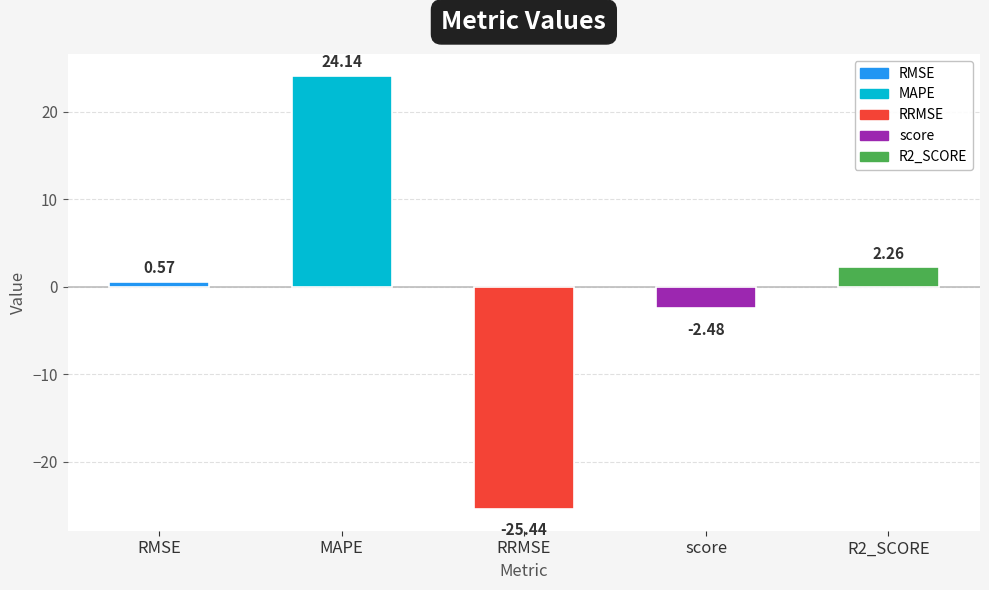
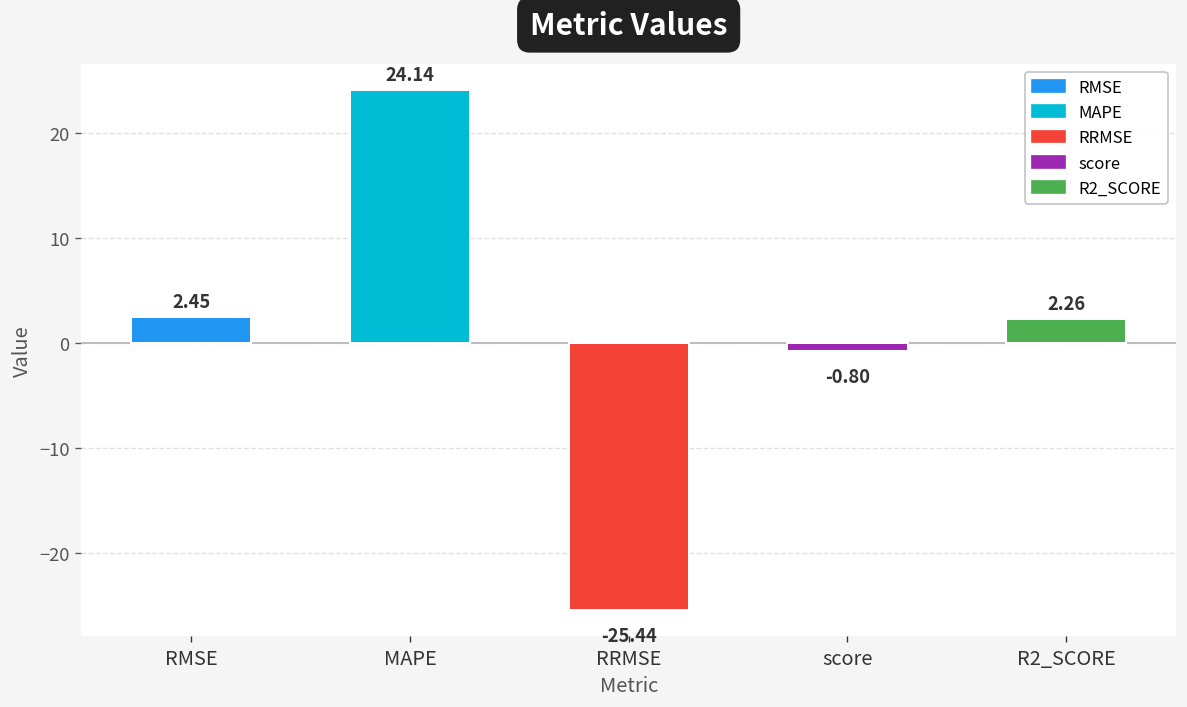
  {
-   "RMSE": 0.57,
+   "RMSE": 2.45,
    "MAPE": 24.14,
    "RRMSE": -25.44,
-   "score": -2.48,
+   "score": -0.80,
    "R2_SCORE": 2.26
  }
